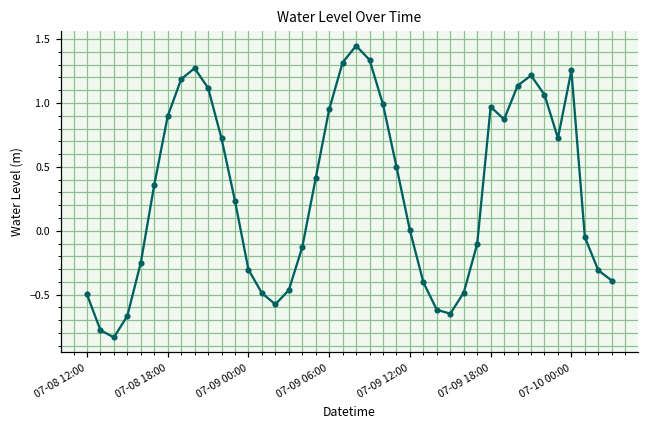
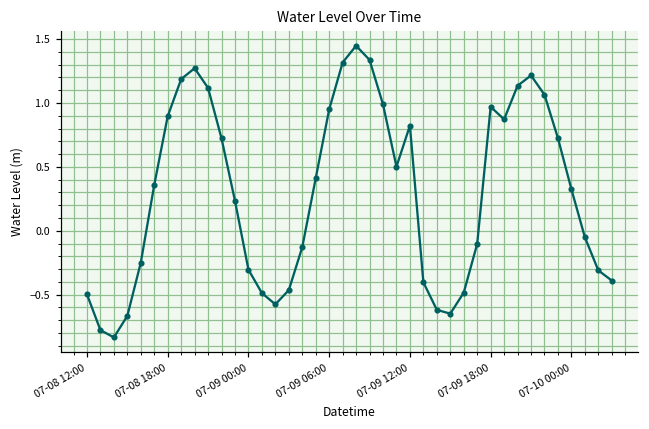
  {
    "07-08 12:00": -0.50,
    "07-08 18:00": 0.90,
    "07-09 00:00": -0.30,
    "07-09 06:00": 0.95,
-   "07-09 12:00": 0.00,
+   "07-09 12:00": 0.82,
    "07-09 18:00": 0.97,
-   "07-10 00:00": 1.25
+   "07-10 00:00": 0.33
  }
